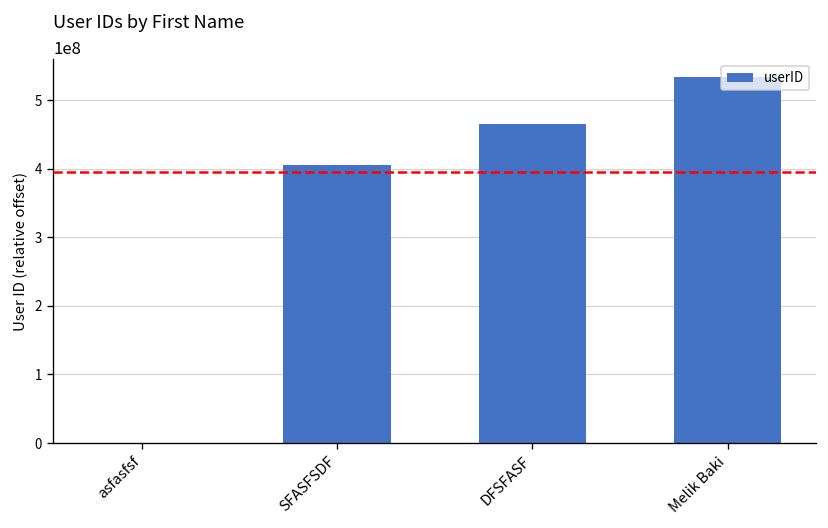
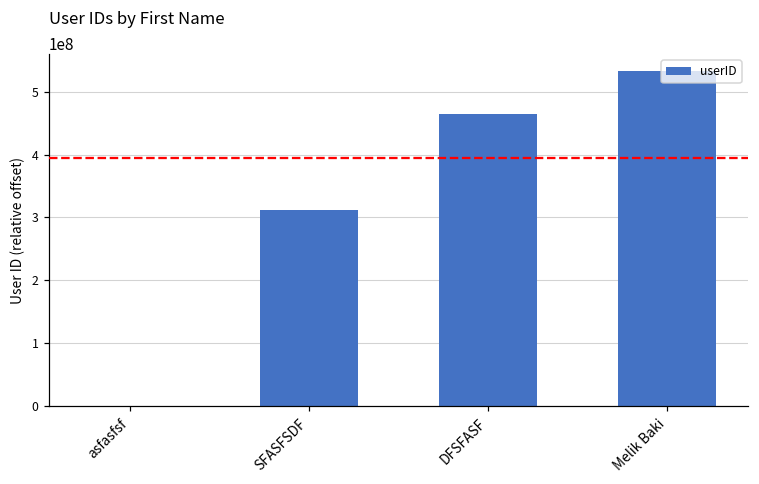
  {
    "asfasfsf": 0,
-   "SFASFSDF": 410000000,
+   "SFASFSDF": 310000000,
    "DFSFASF": 460000000
  }
